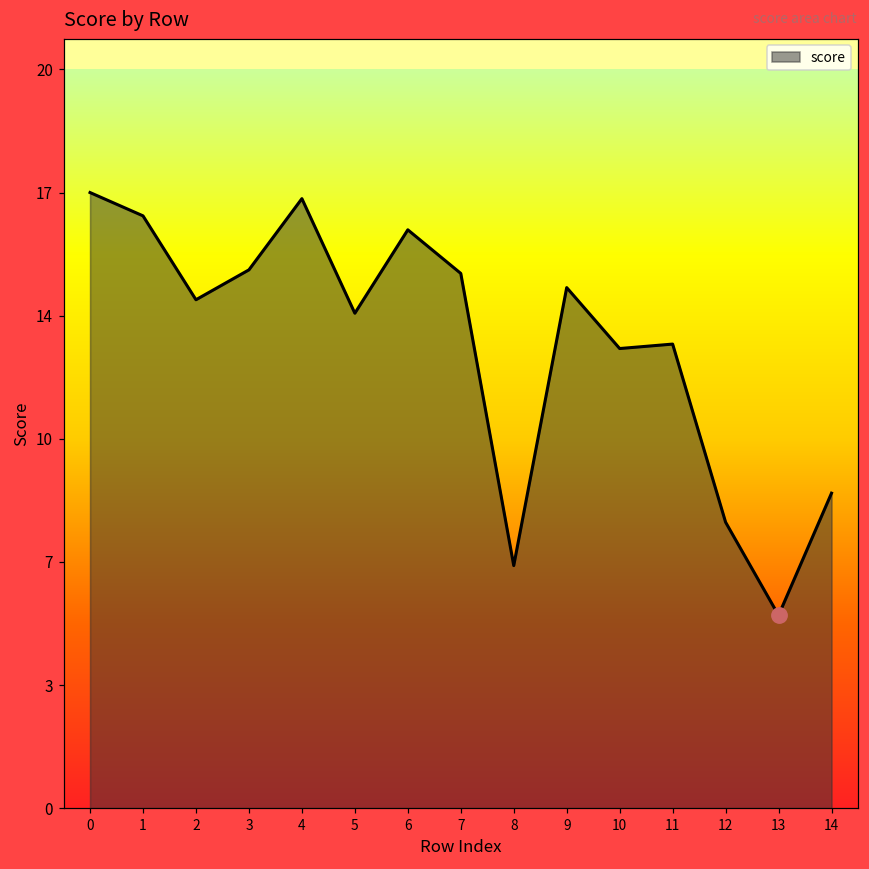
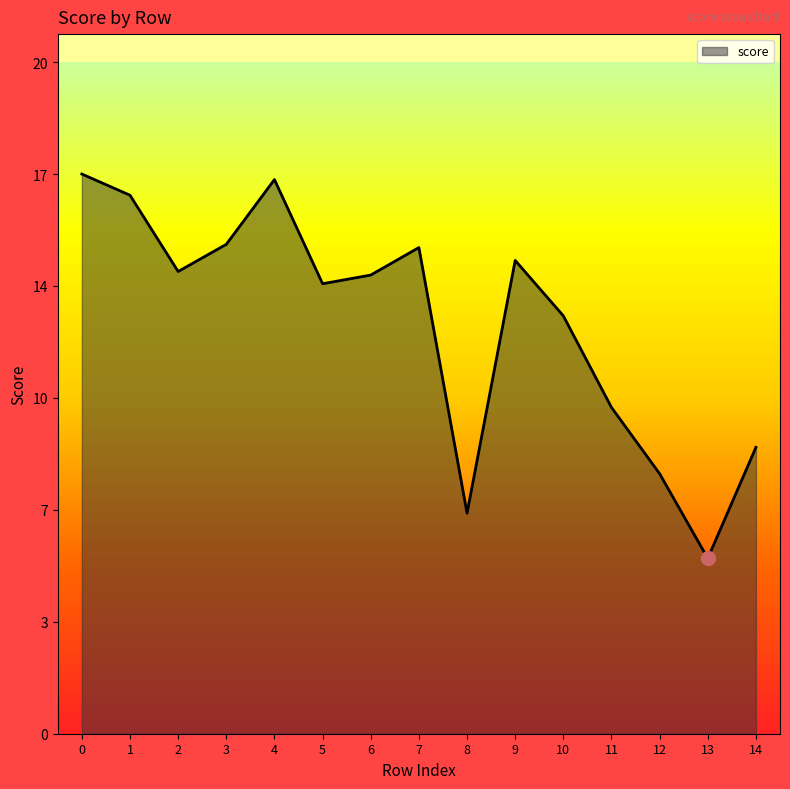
  {
    "score": {
      "0": 16.9,
      "1": 16.3,
      "2": 14.0,
      "3": 14.8,
      "4": 16.7,
      "5": 13.6,
-     "6": 15.9,
+     "6": 13.9,
      "7": 14.7,
      "8": 6.7,
      "9": 14.3,
      "10": 12.6,
-     "11": 12.7,
+     "11": 9.9,
      "12": 7.9,
      "14": 8.7
    }
  }
